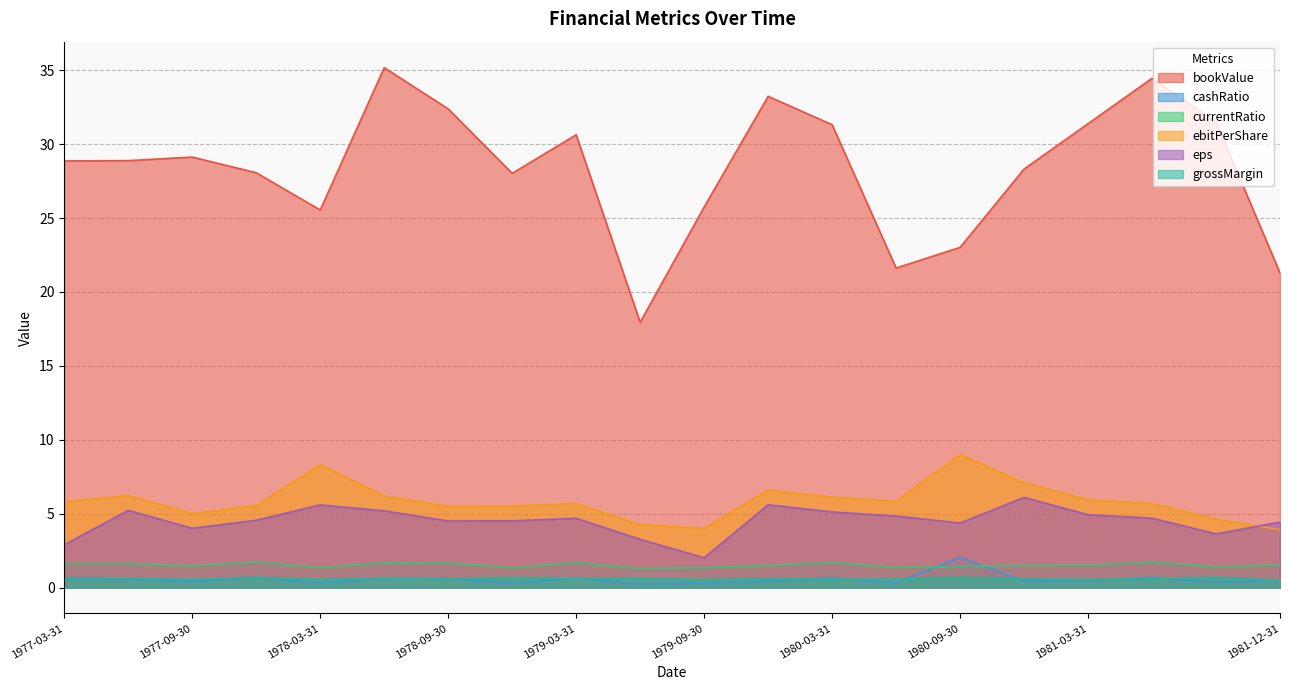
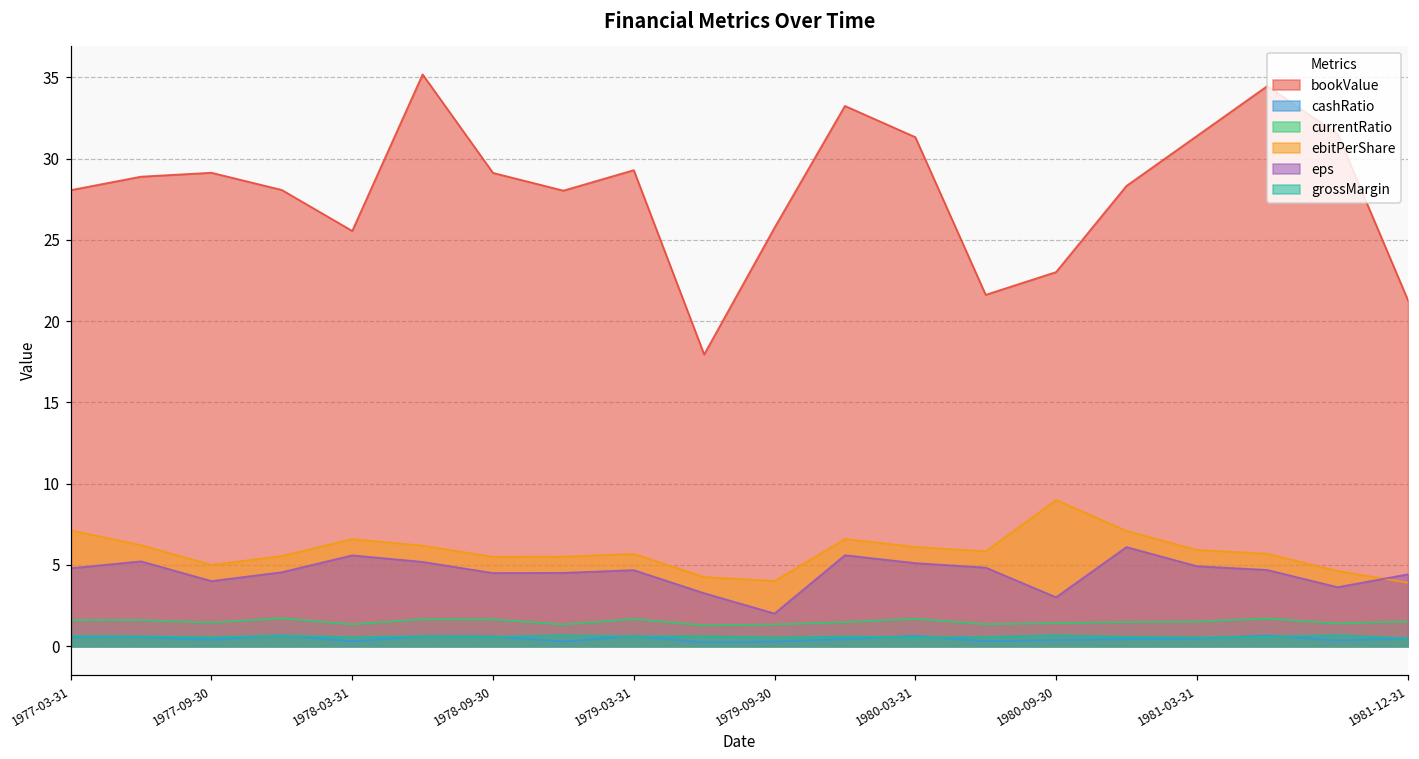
  {
    "bookValue": {
-     "1977-03-31": 28.9,
+     "1977-03-31": 28.1,
      "1977-09-30": 29.1,
      "1978-03-31": 25.6,
-     "1978-09-30": 32.4,
-     "1979-03-31": 30.6,
+     "1978-09-30": 29.1,
+     "1979-03-31": 29.3,
      "1979-09-30": 25.8,
      "1980-03-31": 31.3,
      "1980-09-30": 23.0,
      "1981-03-31": 31.4,
      "1981-12-31": 21.3
    },
    "cashRatio": {
      "1978-03-31": 0.3,
      "1979-09-30": 0.3,
-     "1980-09-30": 2.0
+     "1980-09-30": 0.4
    },
    "ebitPerShare": {
-     "1977-03-31": 5.8,
+     "1977-03-31": 7.1,
      "1977-09-30": 5.0,
-     "1978-03-31": 8.3,
+     "1978-03-31": 6.6,
      "1978-09-30": 5.5,
      "1979-03-31": 5.7,
      "1979-09-30": 4.0,
      "1980-03-31": 6.1,
      "1980-09-30": 9.0,
      "1981-03-31": 5.9,
      "1981-12-31": 3.9
    },
    "eps": {
-     "1977-03-31": 2.9,
+     "1977-03-31": 4.8,
      "1977-09-30": 4.0,
      "1978-03-31": 5.6,
      "1978-09-30": 4.5,
      "1979-03-31": 4.7,
      "1979-09-30": 2.0,
      "1980-03-31": 5.1,
-     "1980-09-30": 4.4,
+     "1980-09-30": 3.0,
      "1981-03-31": 4.9,
      "1981-12-31": 4.4
    }
  }
